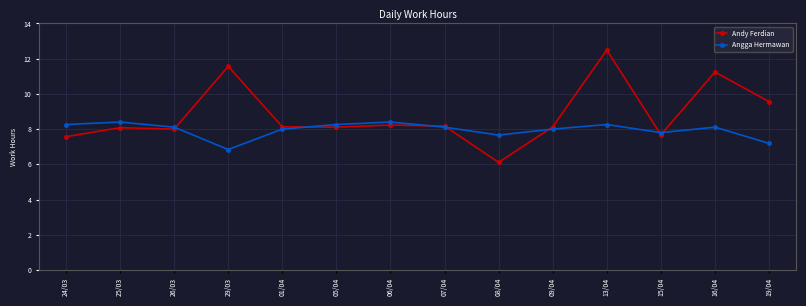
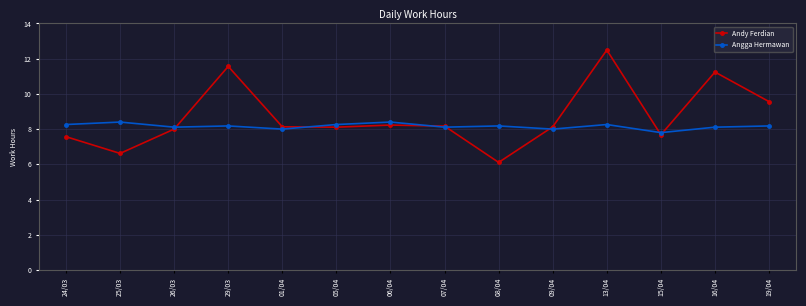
  {
    "Andy Ferdian": {
      "24/03": 7.6,
-     "25/03": 8.1,
+     "25/03": 6.6,
      "29/03": 11.6,
      "05/04": 8.1,
      "06/04": 8.2,
      "08/04": 6.1,
      "13/04": 12.5,
      "16/04": 11.2,
      "19/04": 9.6
    },
    "Angga Hermawan": {
      "24/03": 8.3,
      "25/03": 8.4,
-     "29/03": 6.8,
+     "29/03": 8.2,
      "05/04": 8.3,
      "06/04": 8.4,
-     "08/04": 7.7,
+     "08/04": 8.2,
      "13/04": 8.3,
      "16/04": 8.1,
-     "19/04": 7.2
+     "19/04": 8.2
    }
  }
